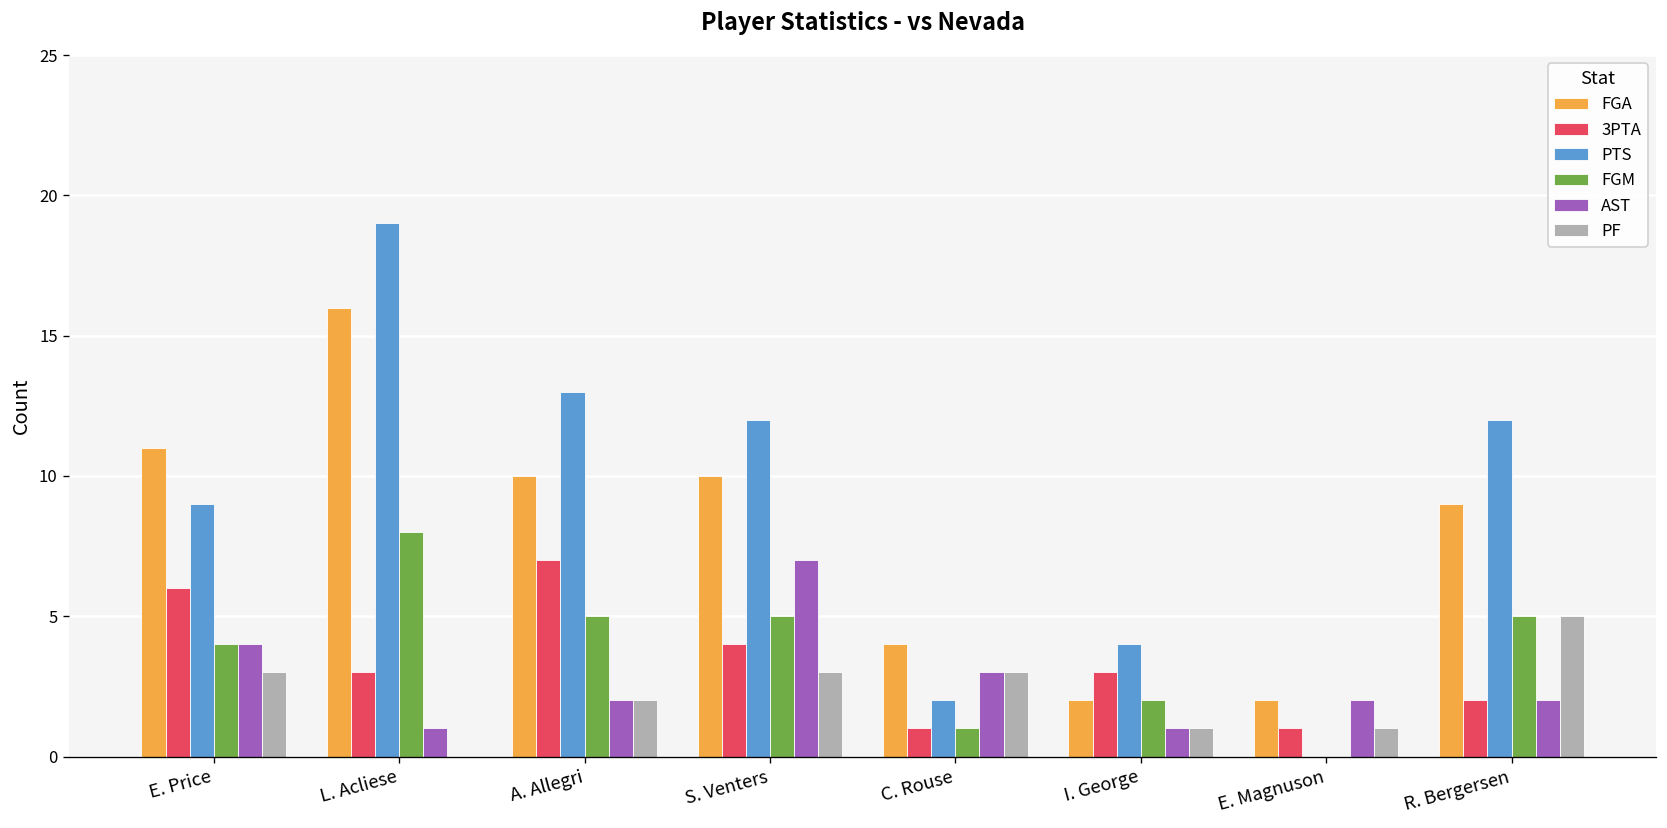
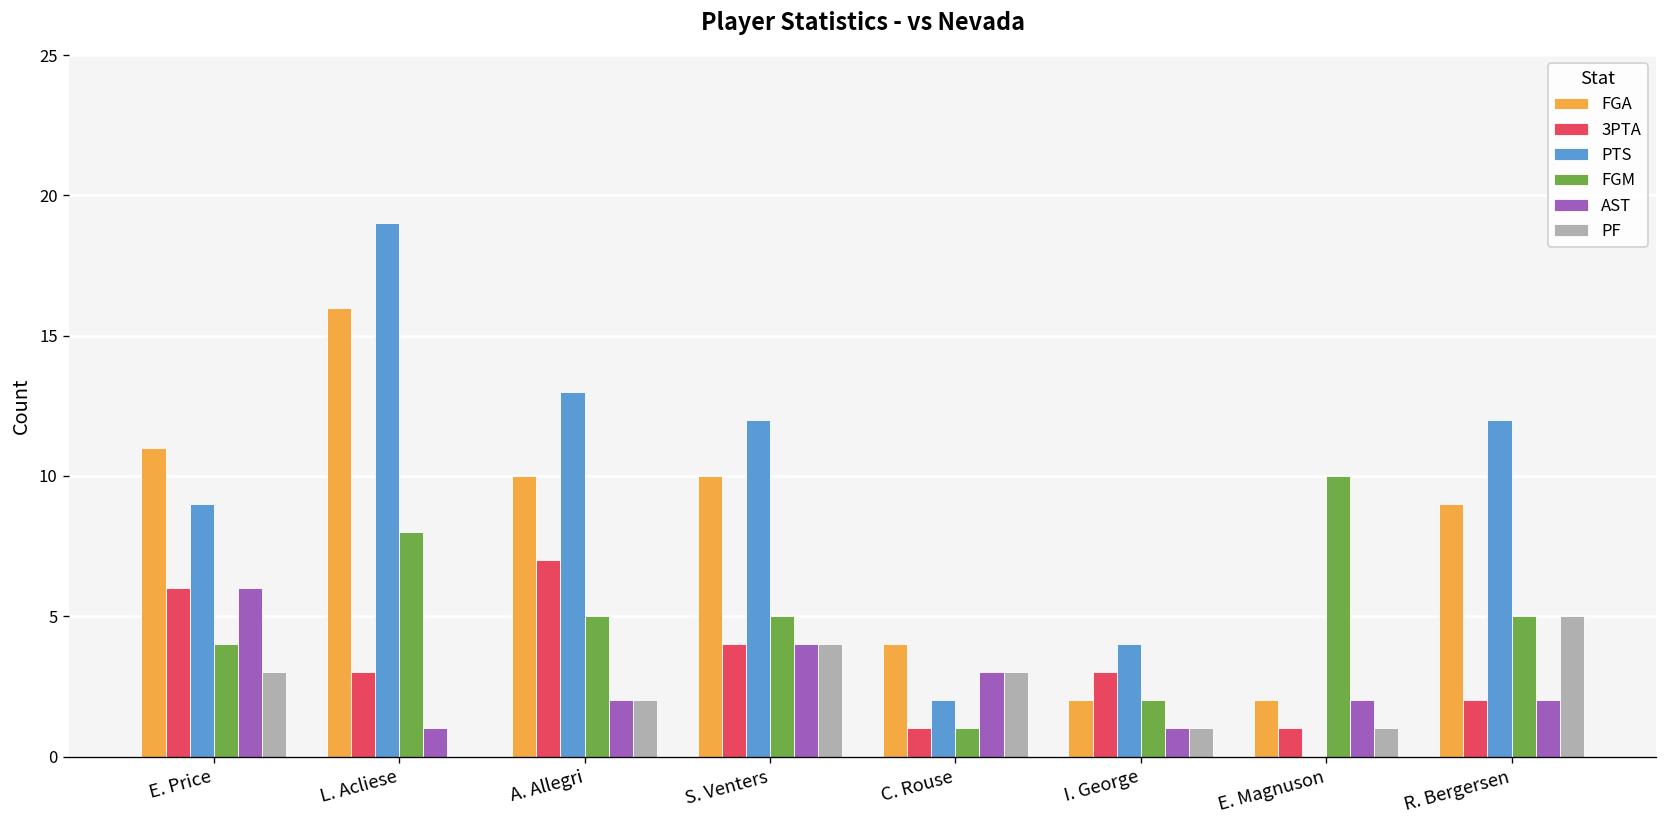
  {
    "FGA": {
      "E. Price": 11,
      "L. Acliese": 16,
      "A. Allegri": 10,
      "S. Venters": 10,
      "C. Rouse": 4,
      "I. George": 2,
      "E. Magnuson": 2,
      "R. Bergersen": 9
    },
    "3PTA": {
      "E. Price": 6,
      "L. Acliese": 3,
      "A. Allegri": 7,
      "S. Venters": 4,
      "C. Rouse": 1,
      "I. George": 3,
      "E. Magnuson": 1,
      "R. Bergersen": 2
    },
    "PTS": {
      "E. Price": 9,
      "L. Acliese": 19,
      "A. Allegri": 13,
      "S. Venters": 12,
      "C. Rouse": 2,
      "I. George": 4,
      "E. Magnuson": 0,
      "R. Bergersen": 12
    },
    "FGM": {
      "E. Price": 4,
      "L. Acliese": 8,
      "A. Allegri": 5,
      "S. Venters": 5,
      "C. Rouse": 1,
      "I. George": 2,
-     "E. Magnuson": 0,
+     "E. Magnuson": 10,
      "R. Bergersen": 5
    },
    "AST": {
-     "E. Price": 4,
+     "E. Price": 6,
      "L. Acliese": 1,
      "A. Allegri": 2,
-     "S. Venters": 7,
+     "S. Venters": 4,
      "C. Rouse": 3,
      "I. George": 1,
      "E. Magnuson": 2,
      "R. Bergersen": 2
    },
    "PF": {
      "E. Price": 3,
      "L. Acliese": 0,
      "A. Allegri": 2,
-     "S. Venters": 3,
+     "S. Venters": 4,
      "C. Rouse": 3,
      "I. George": 1,
      "E. Magnuson": 1,
      "R. Bergersen": 5
    }
  }
